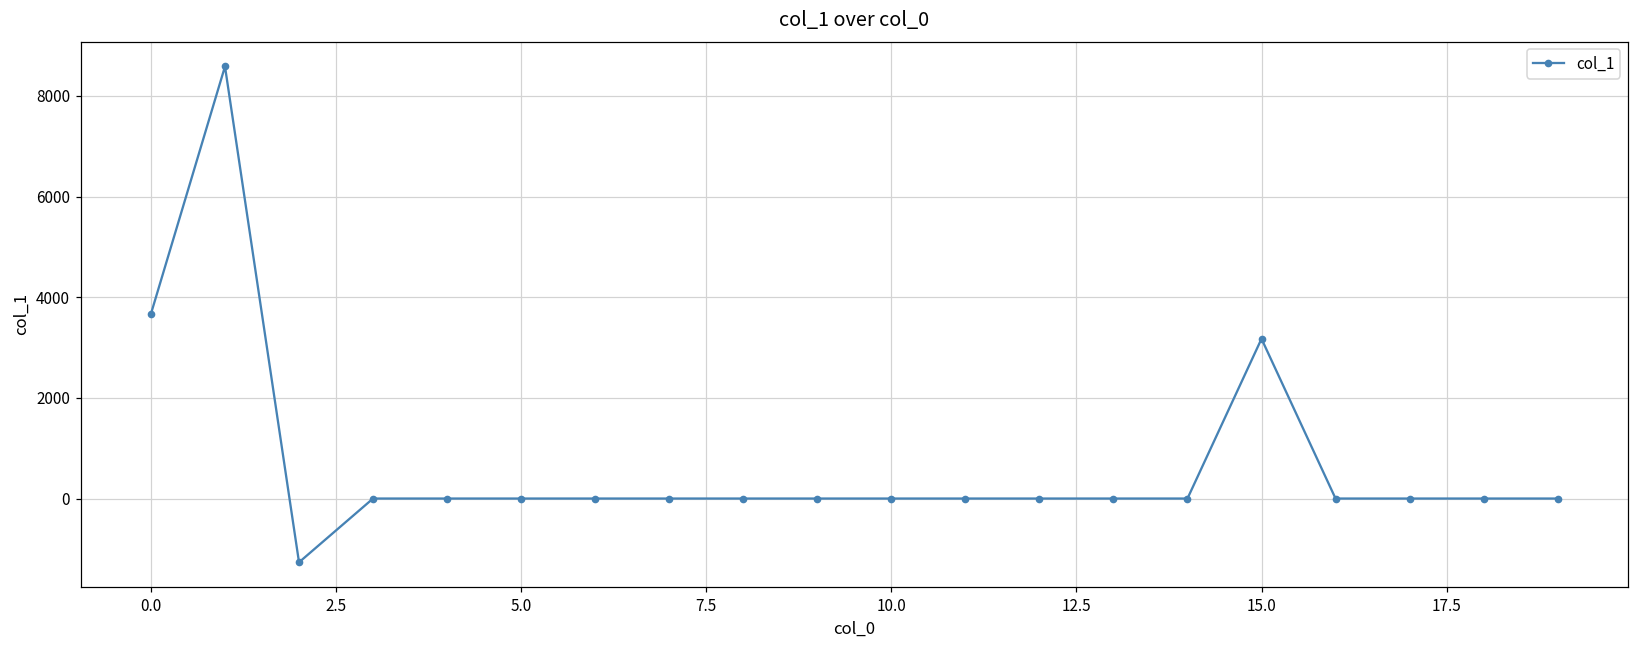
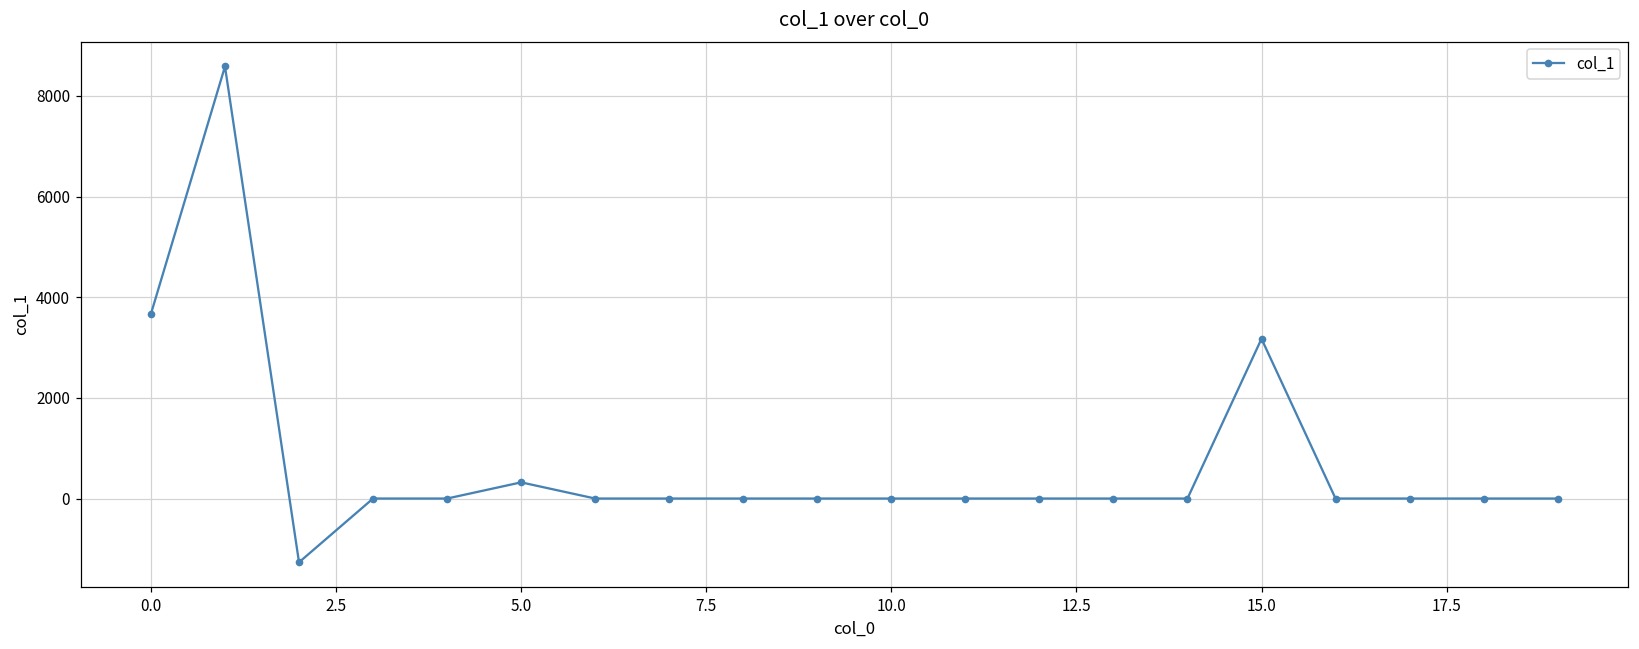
  {
    "0.0": 3700,
-   "5.0": 0,
+   "5.0": 300,
    "10.0": 0,
    "15.0": 3200
  }
